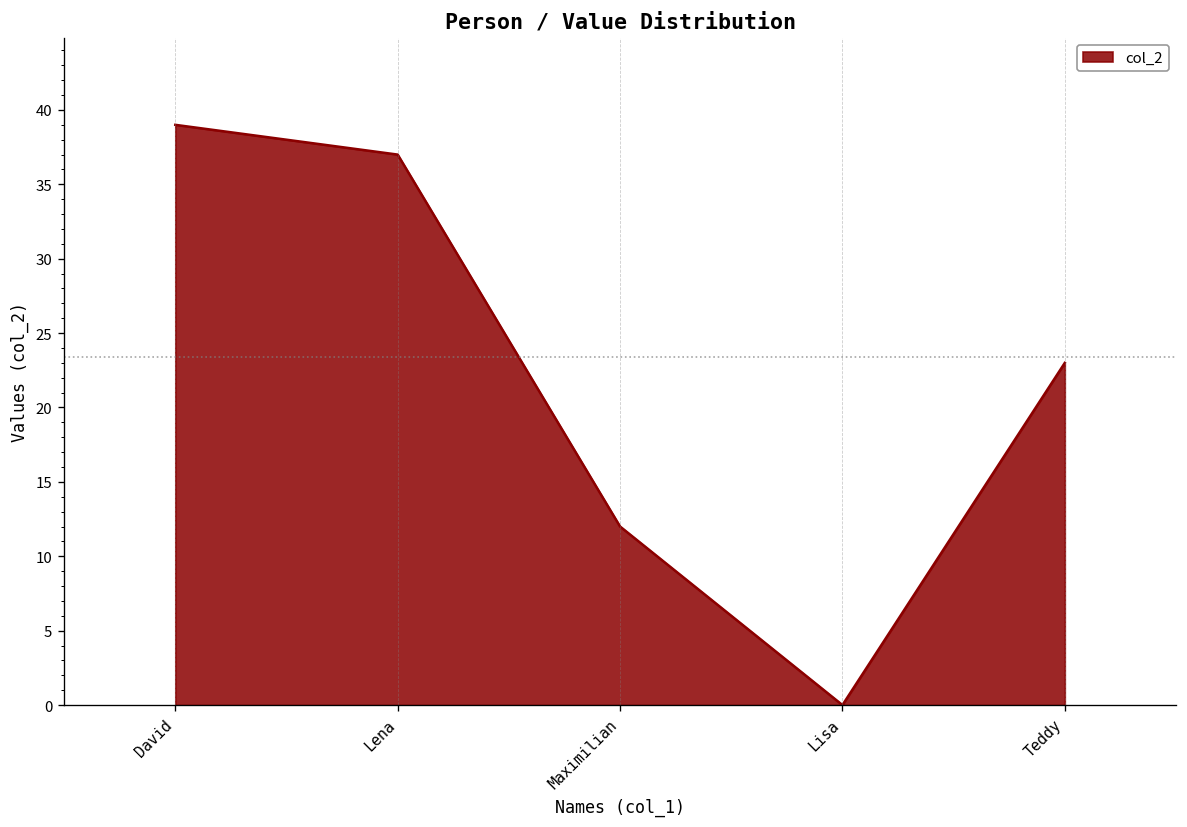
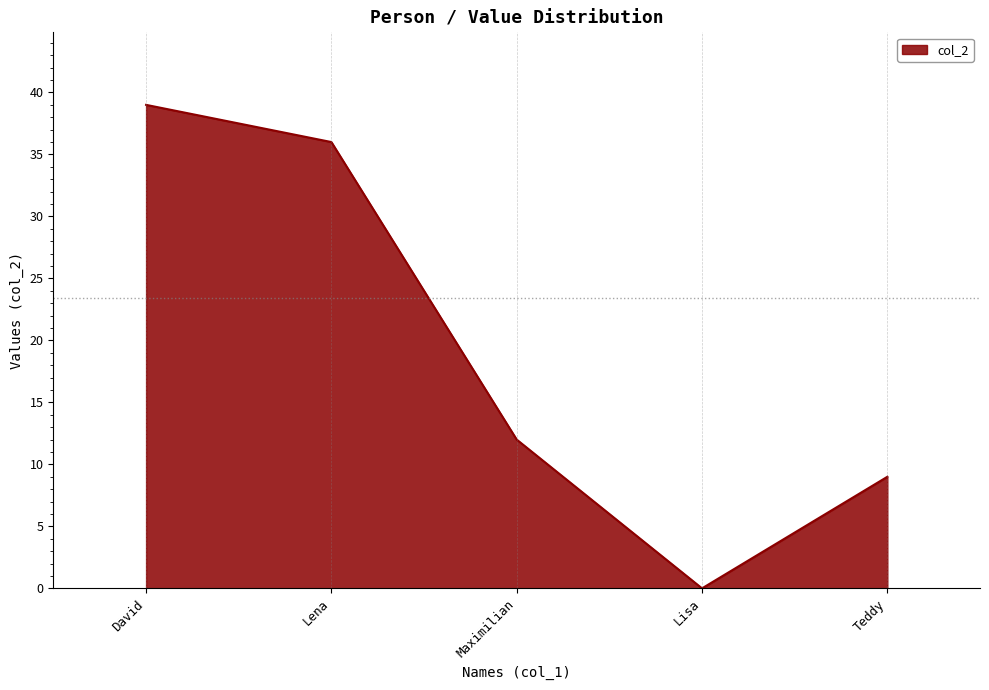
  {
    "David": 39,
-   "Lena": 37,
+   "Lena": 36,
    "Maximilian": 12,
    "Lisa": 0,
-   "Teddy": 23
+   "Teddy": 9
  }
